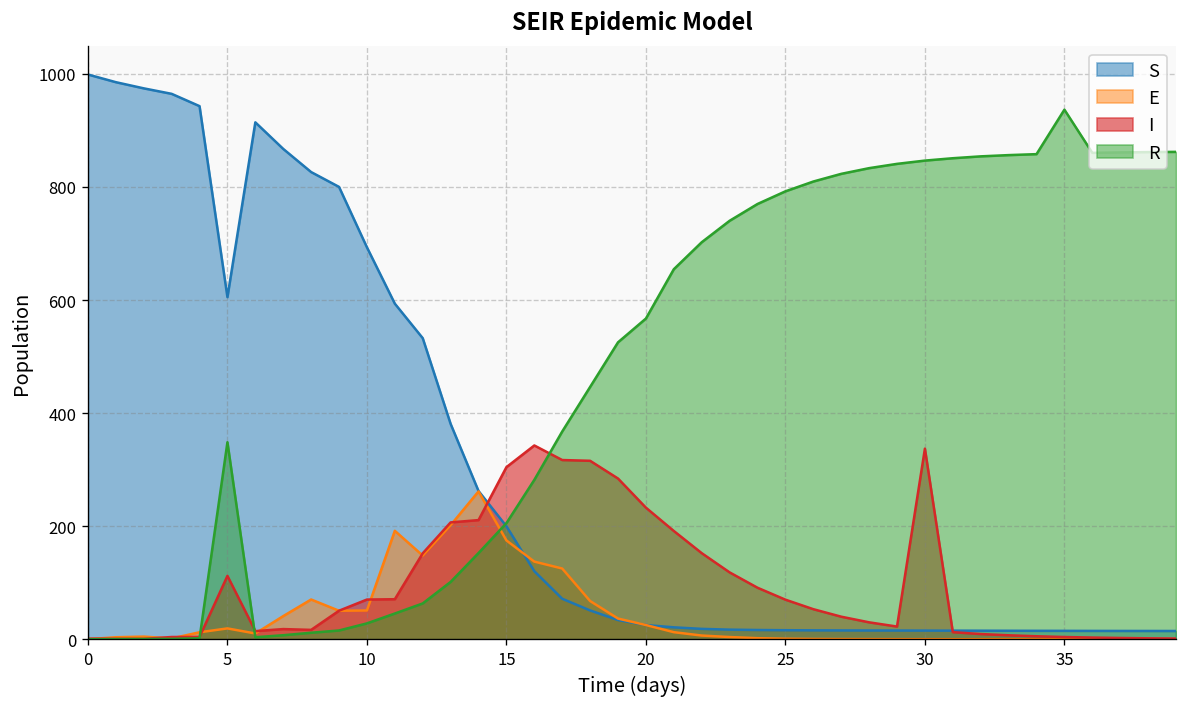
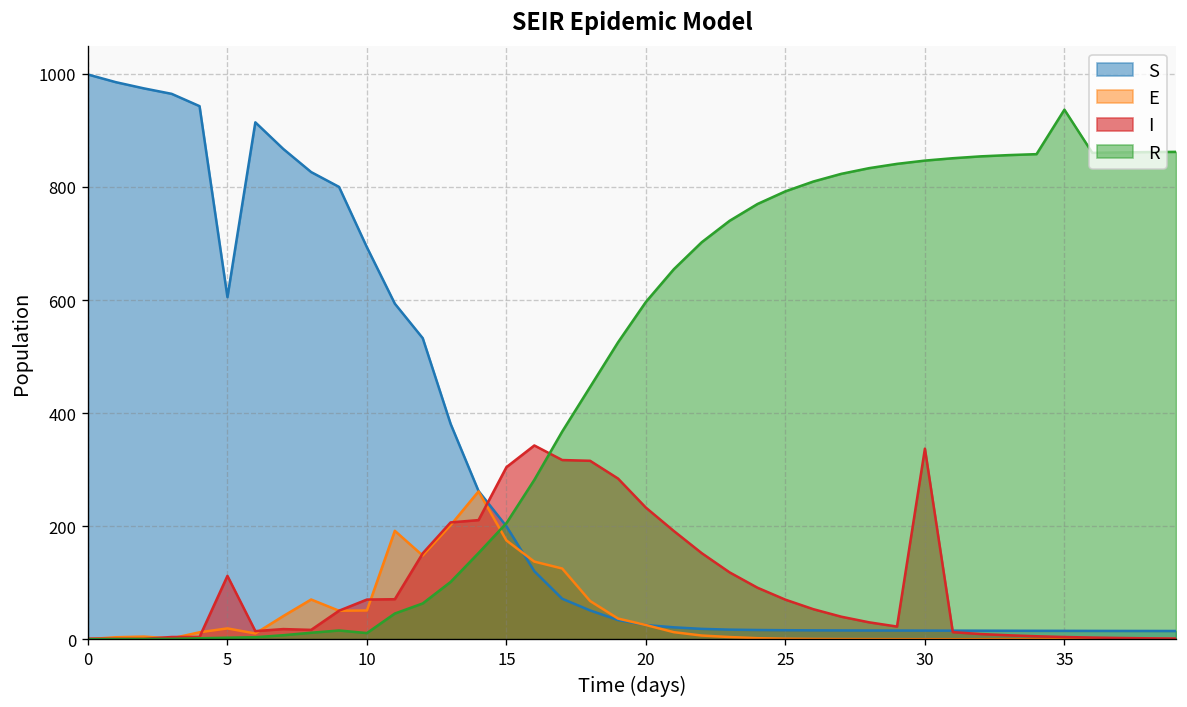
  {
    "S": {
      "0": 1000,
      "5": 610,
      "10": 690,
      "15": 200,
      "25": 20,
      "30": 20,
      "35": 10
    },
    "E": {
      "5": 20,
      "10": 50,
      "15": 170,
      "25": 0,
      "30": 0
    },
    "I": {
      "5": 110,
      "10": 70,
      "15": 300,
      "20": 230,
      "25": 70,
      "30": 340
    },
    "R": {
-     "5": 350,
-     "10": 30,
+     "5": 0,
+     "10": 10,
      "15": 210,
-     "20": 570,
+     "20": 600,
      "25": 790,
      "30": 850,
      "35": 940
    }
  }
